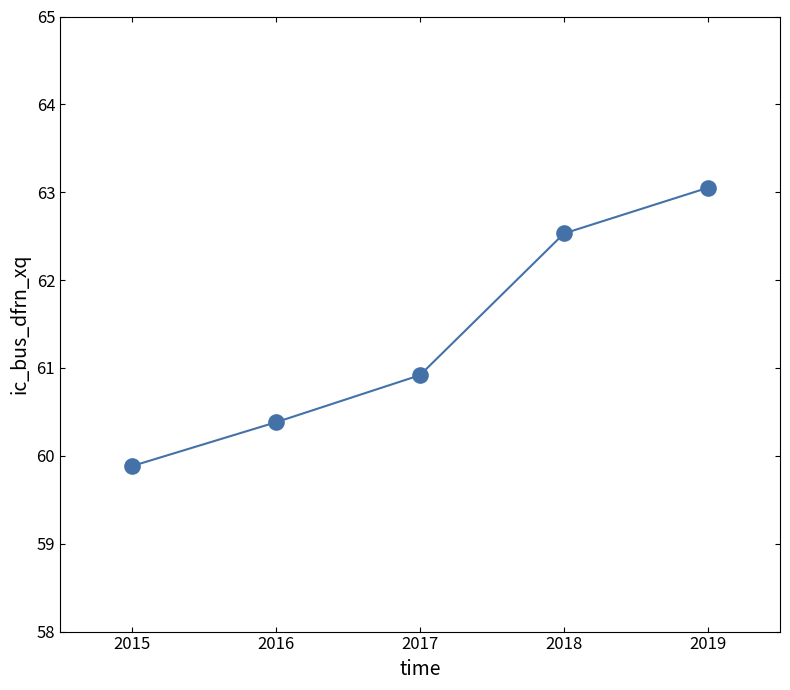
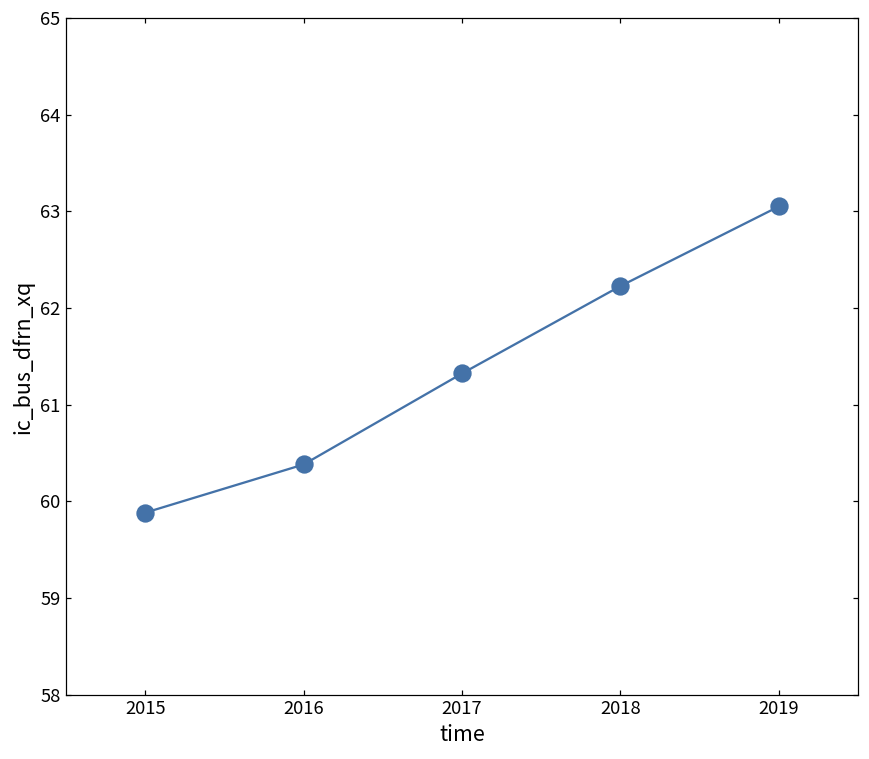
  {
    "2015": 59.9,
    "2016": 60.4,
-   "2017": 60.9,
-   "2018": 62.5,
+   "2017": 61.3,
+   "2018": 62.2,
    "2019": 63.1
  }
